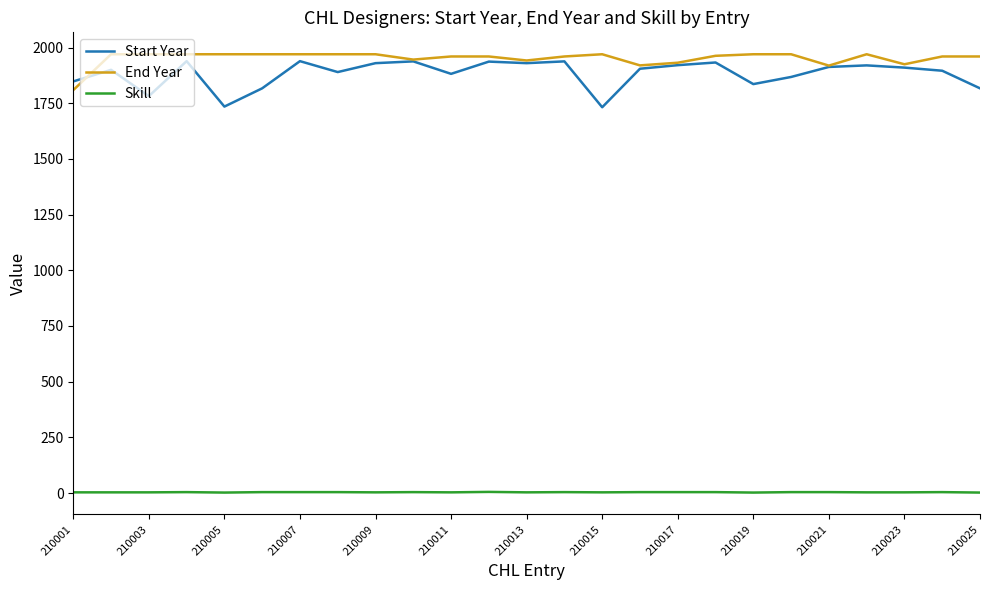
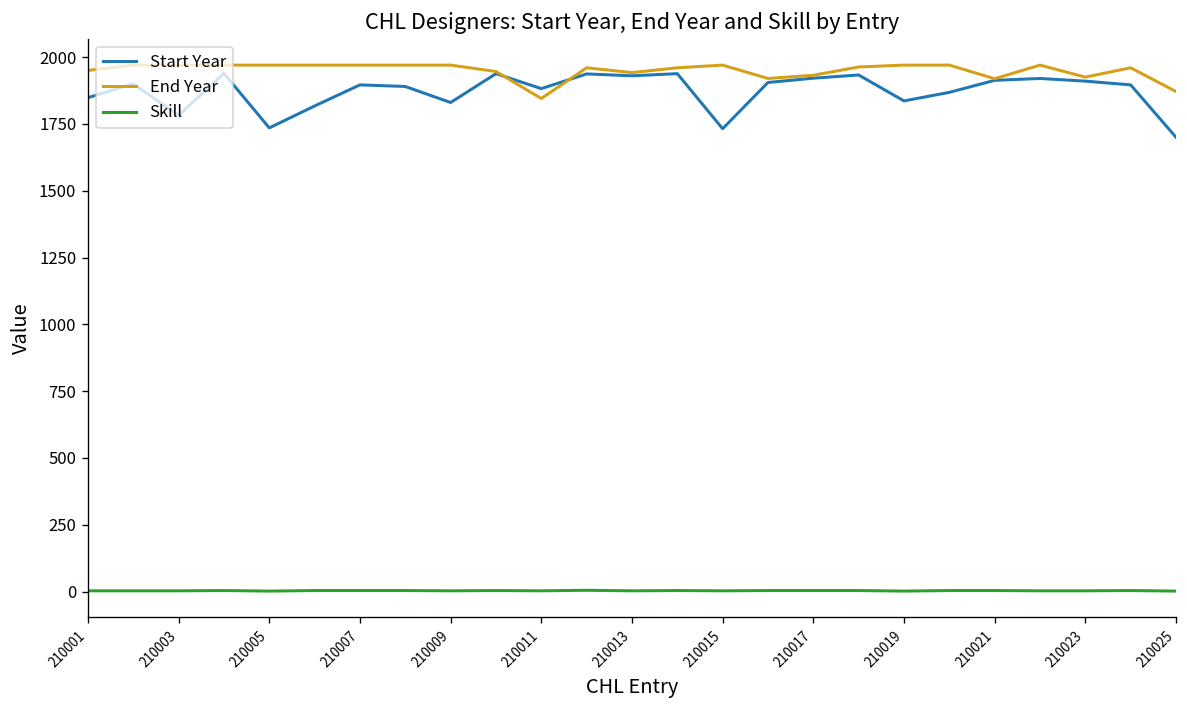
  {
    "Start Year": {
      "210001": 1850,
      "210005": 1740,
-     "210007": 1940,
-     "210009": 1930,
+     "210007": 1900,
+     "210009": 1830,
      "210011": 1880,
      "210013": 1930,
      "210015": 1730,
      "210019": 1840,
      "210023": 1910,
-     "210025": 1820
+     "210025": 1700
    },
    "End Year": {
-     "210001": 1810,
+     "210001": 1950,
      "210005": 1970,
      "210007": 1970,
      "210009": 1970,
-     "210011": 1960,
+     "210011": 1850,
      "210013": 1940,
      "210015": 1970,
      "210019": 1970,
      "210023": 1930,
-     "210025": 1960
+     "210025": 1870
    },
    "Skill": {
      "210001": 0,
      "210003": 0,
      "210005": 0,
      "210007": 0,
      "210009": 0,
      "210011": 0,
      "210013": 0,
      "210015": 0,
      "210017": 0,
      "210019": 0,
      "210021": 0,
      "210023": 0,
      "210025": 0
    }
  }
